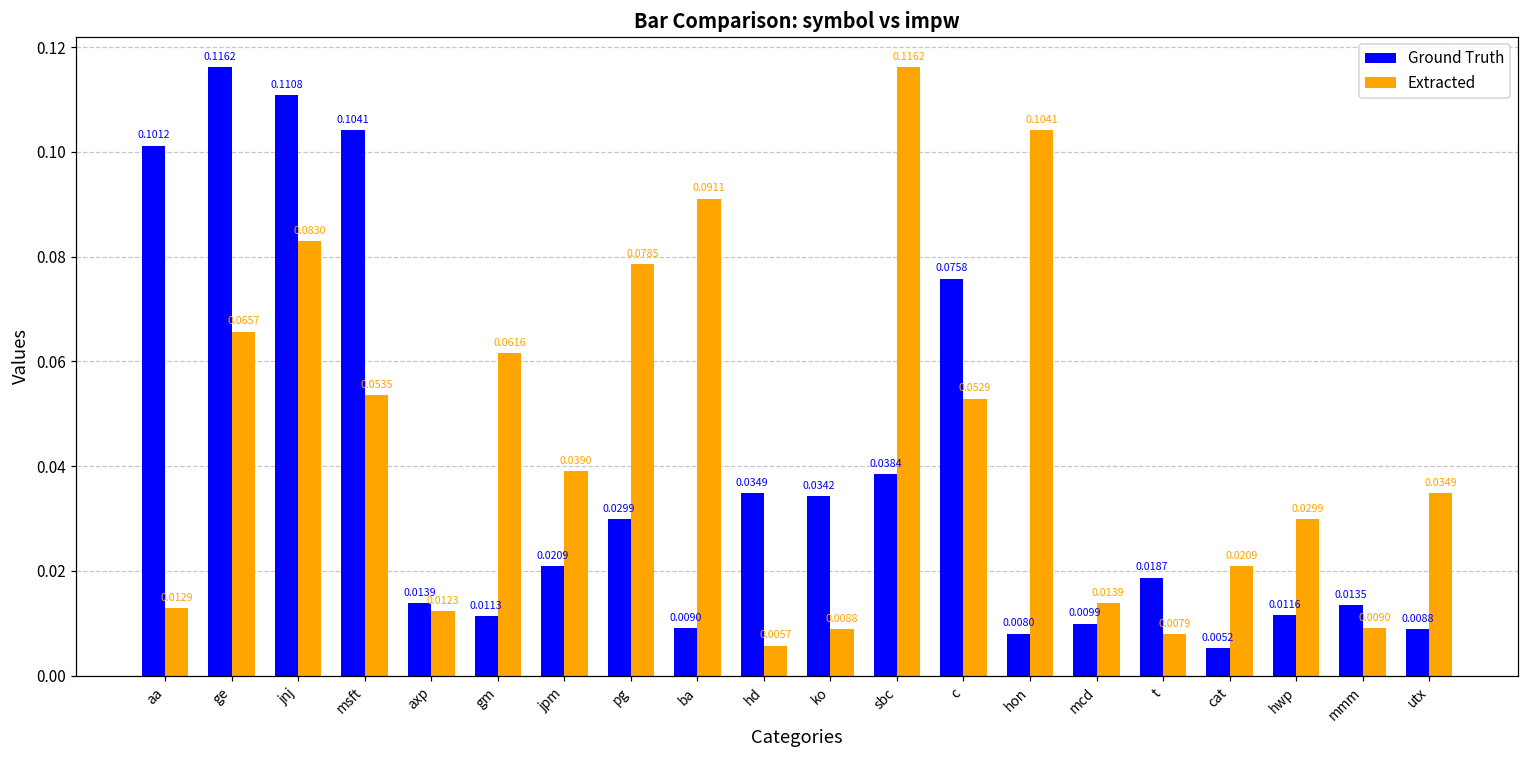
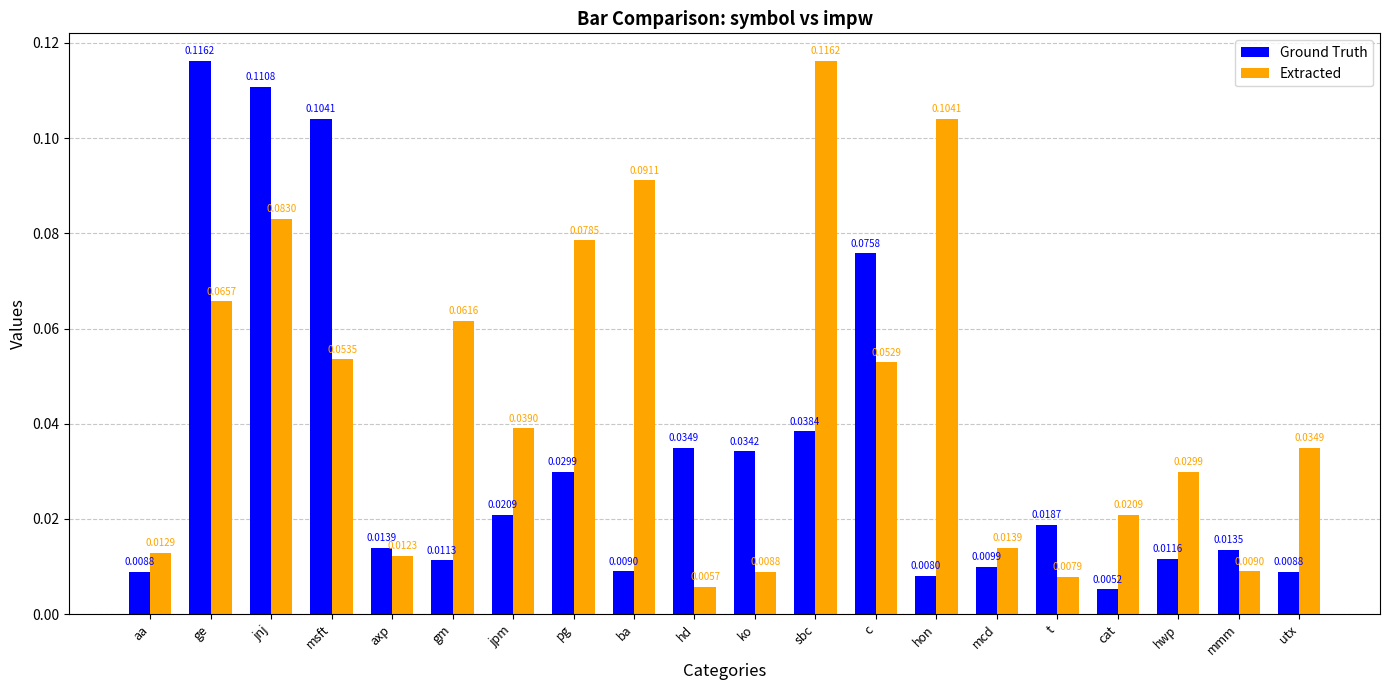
  {
    "Ground Truth": {
-     "aa": 0.1012,
+     "aa": 0.0088,
      "ge": 0.1162,
      "jnj": 0.1108,
      "msft": 0.1041,
      "axp": 0.0139,
      "gm": 0.0113,
      "jpm": 0.0209,
      "pg": 0.0299,
      "ba": 0.0090,
      "hd": 0.0349,
      "ko": 0.0342,
      "sbc": 0.0384,
      "c": 0.0758,
      "hon": 0.0080,
      "mcd": 0.0099,
      "t": 0.0187,
      "cat": 0.0052,
      "hwp": 0.0116,
      "mmm": 0.0135,
      "utx": 0.0088
    },
    "Extracted": {
      "aa": 0.0129,
      "ge": 0.0657,
      "jnj": 0.0830,
      "msft": 0.0535,
      "axp": 0.0123,
      "gm": 0.0616,
      "jpm": 0.0390,
      "pg": 0.0785,
      "ba": 0.0911,
      "hd": 0.0057,
      "ko": 0.0088,
      "sbc": 0.1162,
      "c": 0.0529,
      "hon": 0.1041,
      "mcd": 0.0139,
      "t": 0.0079,
      "cat": 0.0209,
      "hwp": 0.0299,
      "mmm": 0.0090,
      "utx": 0.0349
    }
  }
